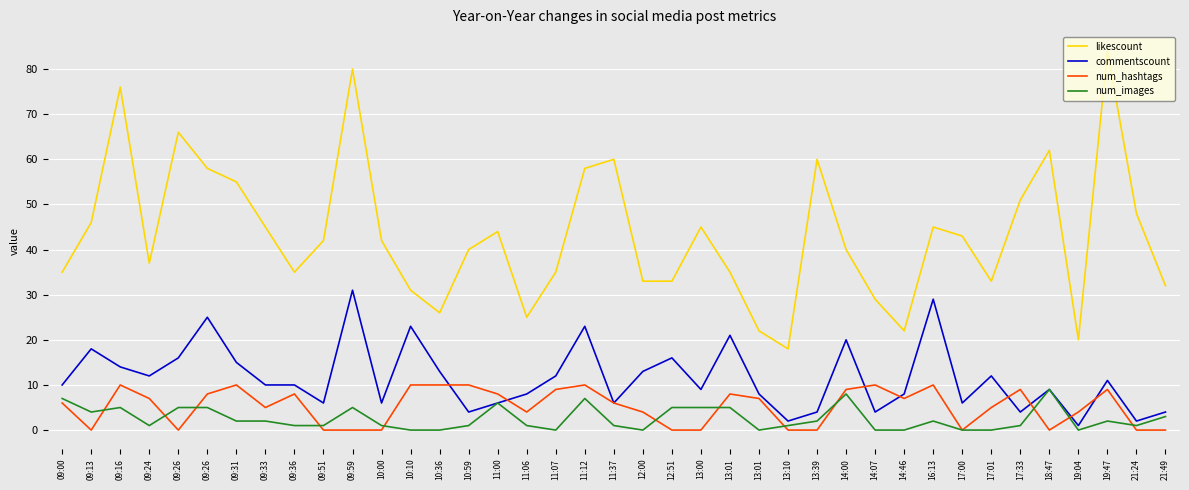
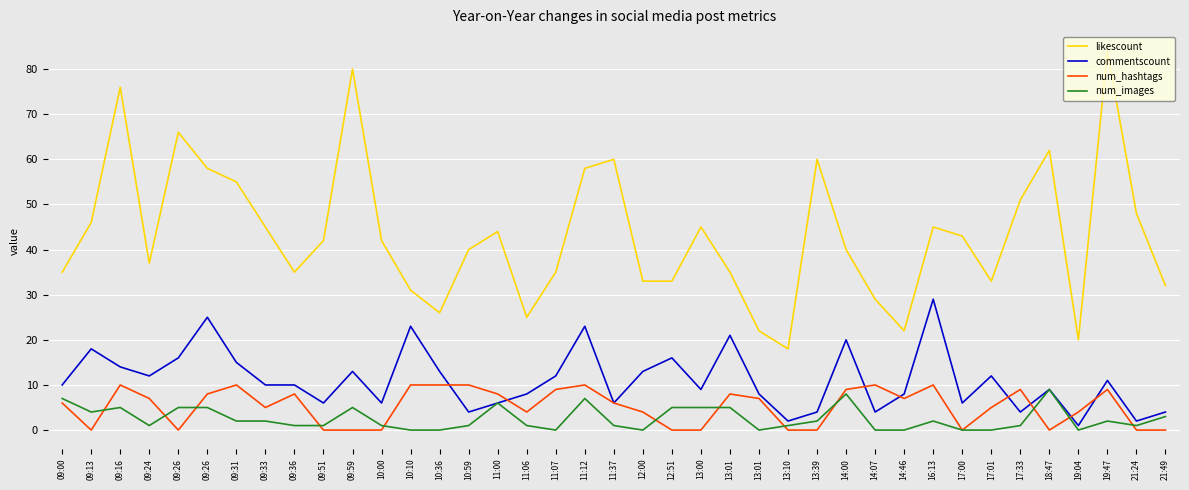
  {
    "likescount": {
      "09:00": 35,
      "09:13": 46,
      "09:16": 76,
      "09:24": 37,
      "09:31": 55,
      "09:33": 45,
      "09:36": 35,
      "09:51": 42,
      "09:59": 80,
      "10:00": 42,
      "10:10": 31,
      "10:36": 26,
      "10:59": 40,
      "11:00": 44,
      "11:06": 25,
      "11:07": 35,
      "11:12": 58,
      "11:37": 60,
      "12:00": 33,
      "12:51": 33,
      "13:00": 45,
      "13:10": 18,
      "13:39": 60,
      "14:00": 40,
      "14:07": 29,
      "14:46": 22,
      "16:13": 45,
      "17:00": 43,
      "17:01": 33,
      "17:33": 51,
      "18:47": 62,
      "19:04": 20,
      "21:24": 48,
      "21:49": 32
    },
    "commentscount": {
      "09:00": 10,
      "09:13": 18,
      "09:16": 14,
      "09:24": 12,
      "09:31": 15,
      "09:33": 10,
      "09:36": 10,
      "09:51": 6,
-     "09:59": 31,
+     "09:59": 13,
      "10:00": 6,
      "10:10": 23,
      "10:36": 13,
      "10:59": 4,
      "11:06": 8,
      "11:07": 12,
      "11:12": 23,
      "12:00": 13,
      "12:51": 16,
      "13:00": 9,
      "13:10": 2,
      "13:39": 4,
      "14:00": 20,
      "14:07": 4,
      "14:46": 8,
      "16:13": 29,
      "17:00": 6,
      "17:01": 12,
      "17:33": 4,
      "19:04": 1,
      "19:47": 11,
      "21:24": 2,
      "21:49": 4
    },
    "num_hashtags": {
      "09:00": 6,
      "09:13": 0,
      "09:16": 10,
      "09:24": 7,
      "09:31": 10,
      "09:33": 5,
      "09:36": 8,
      "09:51": 0,
      "09:59": 0,
      "10:00": 0,
      "10:10": 10,
      "10:36": 10,
      "10:59": 10,
      "11:00": 8,
      "11:06": 4,
      "11:07": 9,
      "11:12": 10,
      "12:00": 4,
      "12:51": 0,
      "13:00": 0,
      "13:10": 0,
      "13:39": 0,
      "14:00": 9,
      "14:07": 10,
      "14:46": 7,
      "16:13": 10,
      "17:01": 5,
      "17:33": 9,
      "18:47": 0,
      "19:04": 4,
      "19:47": 9,
      "21:24": 0,
      "21:49": 0
    },
    "num_images": {
      "09:00": 7,
      "09:13": 4,
      "09:16": 5,
      "09:24": 1,
      "09:31": 2,
      "09:33": 2,
      "09:36": 1,
      "09:51": 1,
      "09:59": 5,
      "10:00": 1,
      "10:10": 0,
      "10:36": 0,
      "10:59": 1,
      "11:06": 1,
      "11:07": 0,
      "11:12": 7,
      "11:37": 1,
      "12:00": 0,
      "12:51": 5,
      "13:00": 5,
      "13:10": 1,
      "13:39": 2,
      "14:00": 8,
      "14:07": 0,
      "14:46": 0,
      "16:13": 2,
      "17:01": 0,
      "17:33": 1,
      "19:04": 0,
      "19:47": 2,
      "21:24": 1,
      "21:49": 3
    }
  }
